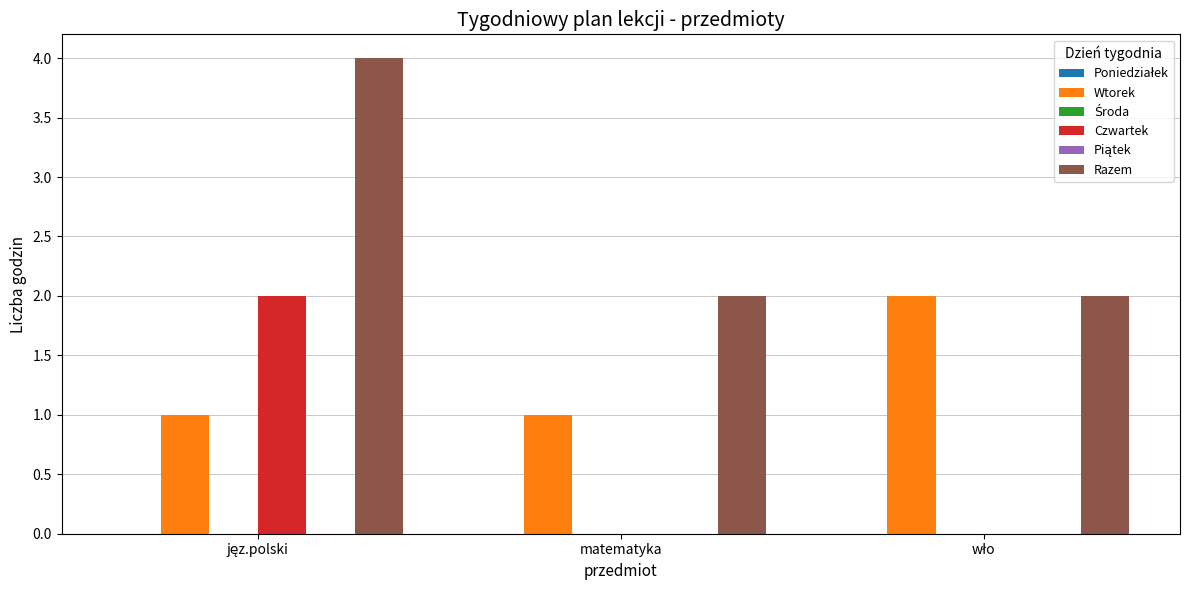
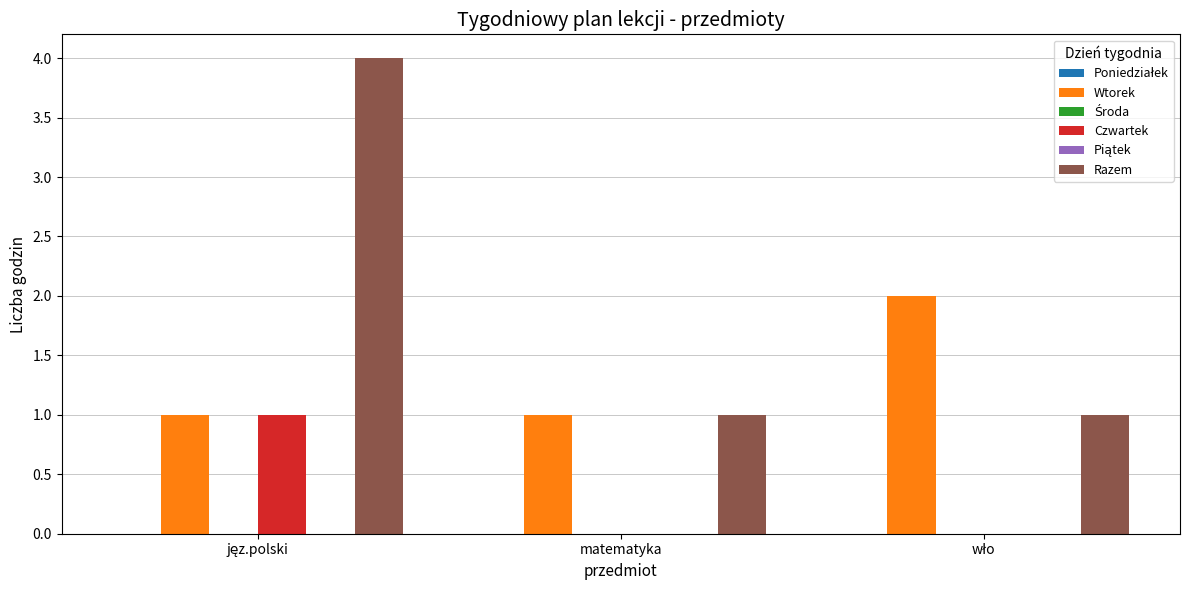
  {
    "Poniedziałek": {
      "jęz.polski": 0,
      "matematyka": 0,
      "wło": 0
    },
    "Wtorek": {
      "jęz.polski": 1,
      "matematyka": 1,
      "wło": 2
    },
    "Środa": {
      "jęz.polski": 0,
      "matematyka": 0,
      "wło": 0
    },
    "Czwartek": {
-     "jęz.polski": 2,
+     "jęz.polski": 1,
      "matematyka": 0,
      "wło": 0
    },
    "Piątek": {
      "jęz.polski": 0,
      "matematyka": 0,
      "wło": 0
    },
    "Razem": {
      "jęz.polski": 4,
-     "matematyka": 2,
-     "wło": 2
+     "matematyka": 1,
+     "wło": 1
    }
  }
